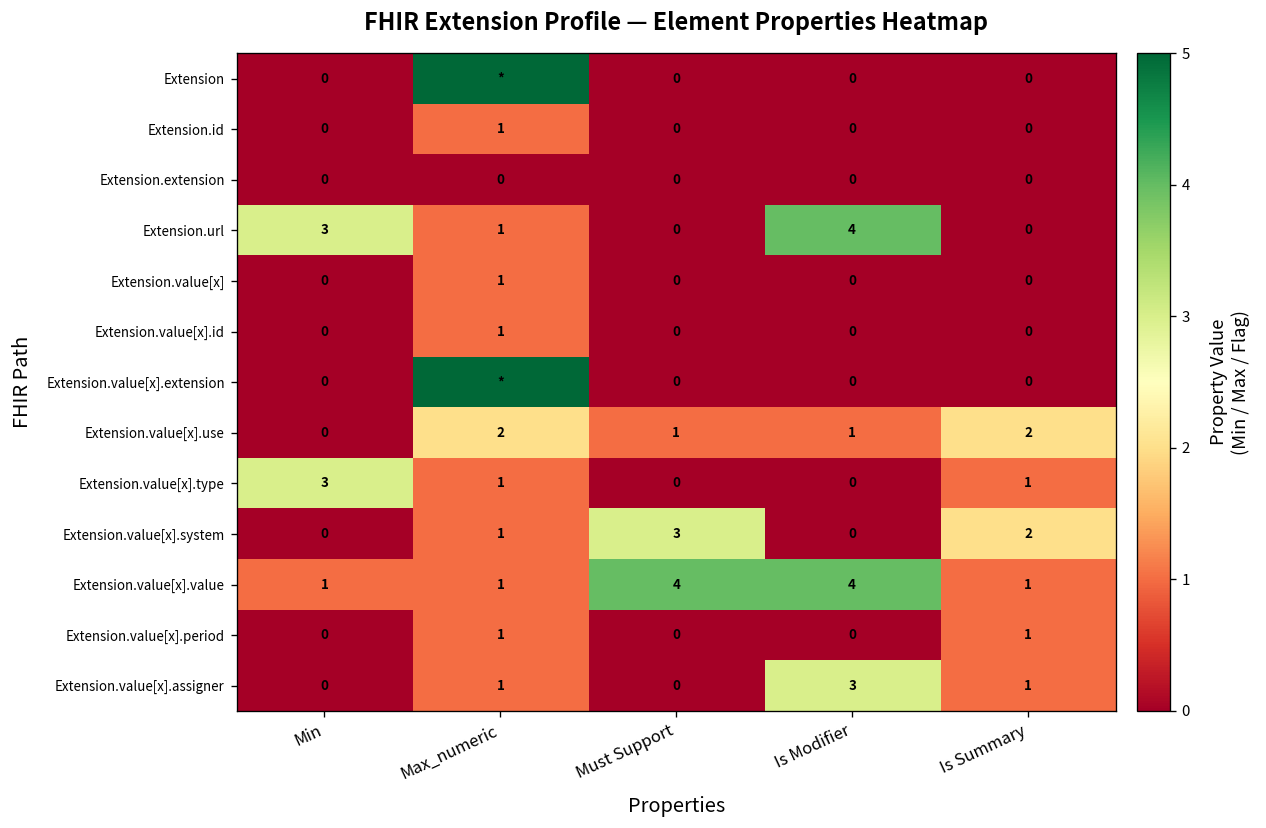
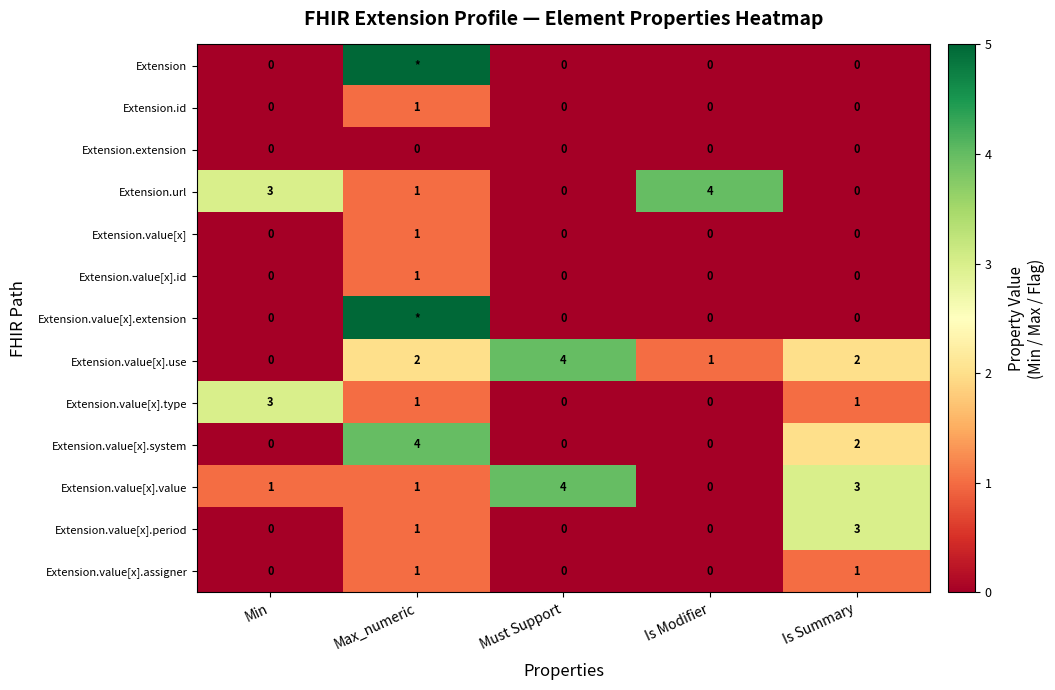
  {
    "Extension": {
      "Min": 0,
      "Must Support": 0,
      "Is Modifier": 0,
      "Is Summary": 0
    },
    "Extension.id": {
      "Min": 0,
      "Max_numeric": 1,
      "Must Support": 0,
      "Is Modifier": 0,
      "Is Summary": 0
    },
    "Extension.extension": {
      "Min": 0,
      "Max_numeric": 0,
      "Must Support": 0,
      "Is Modifier": 0,
      "Is Summary": 0
    },
    "Extension.url": {
      "Min": 3,
      "Max_numeric": 1,
      "Must Support": 0,
      "Is Modifier": 4,
      "Is Summary": 0
    },
    "Extension.value[x]": {
      "Min": 0,
      "Max_numeric": 1,
      "Must Support": 0,
      "Is Modifier": 0,
      "Is Summary": 0
    },
    "Extension.value[x].id": {
      "Min": 0,
      "Max_numeric": 1,
      "Must Support": 0,
      "Is Modifier": 0,
      "Is Summary": 0
    },
    "Extension.value[x].extension": {
      "Min": 0,
      "Must Support": 0,
      "Is Modifier": 0,
      "Is Summary": 0
    },
    "Extension.value[x].use": {
      "Min": 0,
      "Max_numeric": 2,
-     "Must Support": 1,
+     "Must Support": 4,
      "Is Modifier": 1,
      "Is Summary": 2
    },
    "Extension.value[x].type": {
      "Min": 3,
      "Max_numeric": 1,
      "Must Support": 0,
      "Is Modifier": 0,
      "Is Summary": 1
    },
    "Extension.value[x].system": {
      "Min": 0,
-     "Max_numeric": 1,
-     "Must Support": 3,
+     "Max_numeric": 4,
+     "Must Support": 0,
      "Is Modifier": 0,
      "Is Summary": 2
    },
    "Extension.value[x].value": {
      "Min": 1,
      "Max_numeric": 1,
      "Must Support": 4,
-     "Is Modifier": 4,
-     "Is Summary": 1
+     "Is Modifier": 0,
+     "Is Summary": 3
    },
    "Extension.value[x].period": {
      "Min": 0,
      "Max_numeric": 1,
      "Must Support": 0,
      "Is Modifier": 0,
-     "Is Summary": 1
+     "Is Summary": 3
    },
    "Extension.value[x].assigner": {
      "Min": 0,
      "Max_numeric": 1,
      "Must Support": 0,
-     "Is Modifier": 3,
+     "Is Modifier": 0,
      "Is Summary": 1
    }
  }
